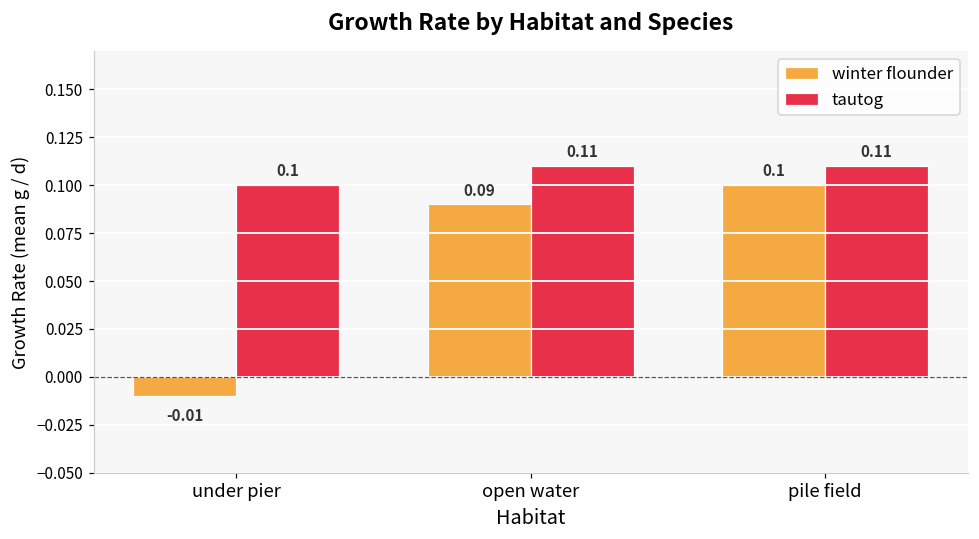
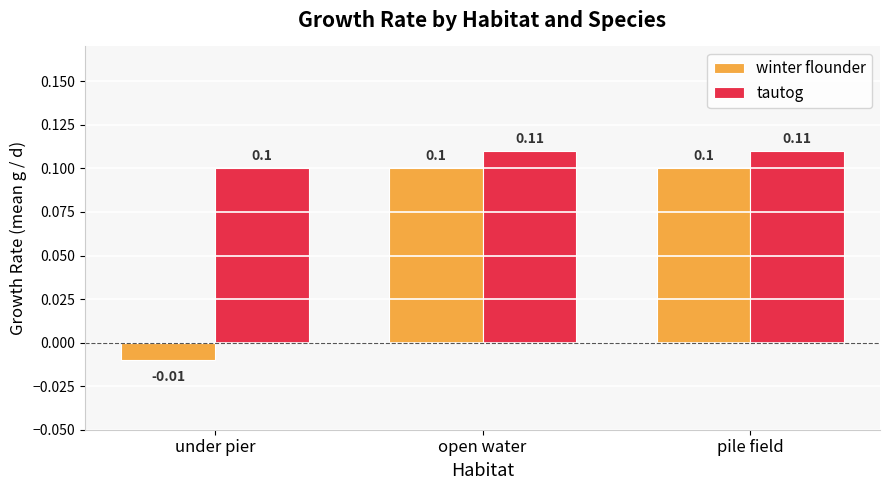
  {
    "winter flounder": {
      "under pier": -0.01,
-     "open water": 0.09,
+     "open water": 0.1,
      "pile field": 0.1
    },
    "tautog": {
      "under pier": 0.1,
      "open water": 0.11,
      "pile field": 0.11
    }
  }
